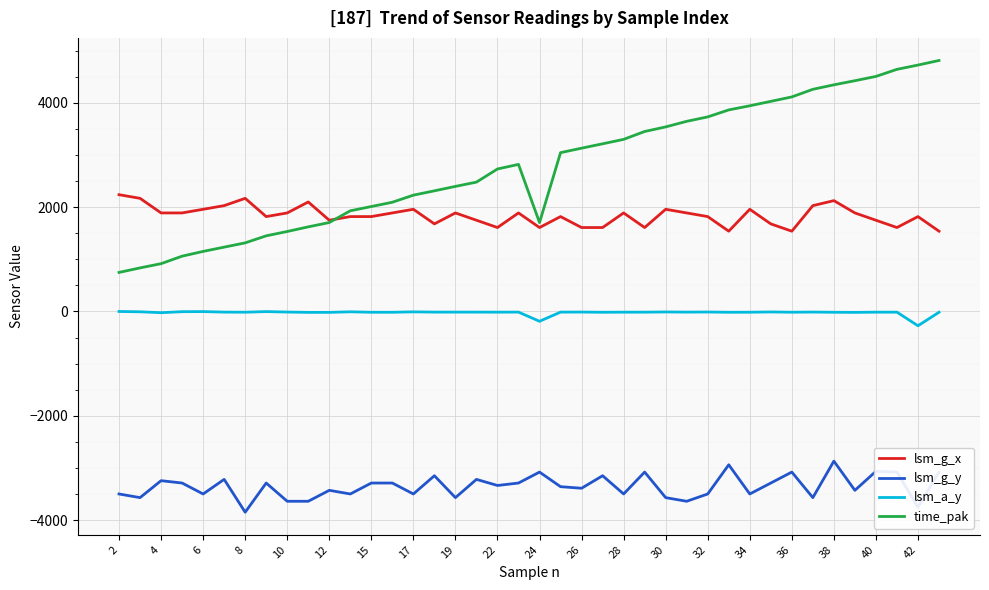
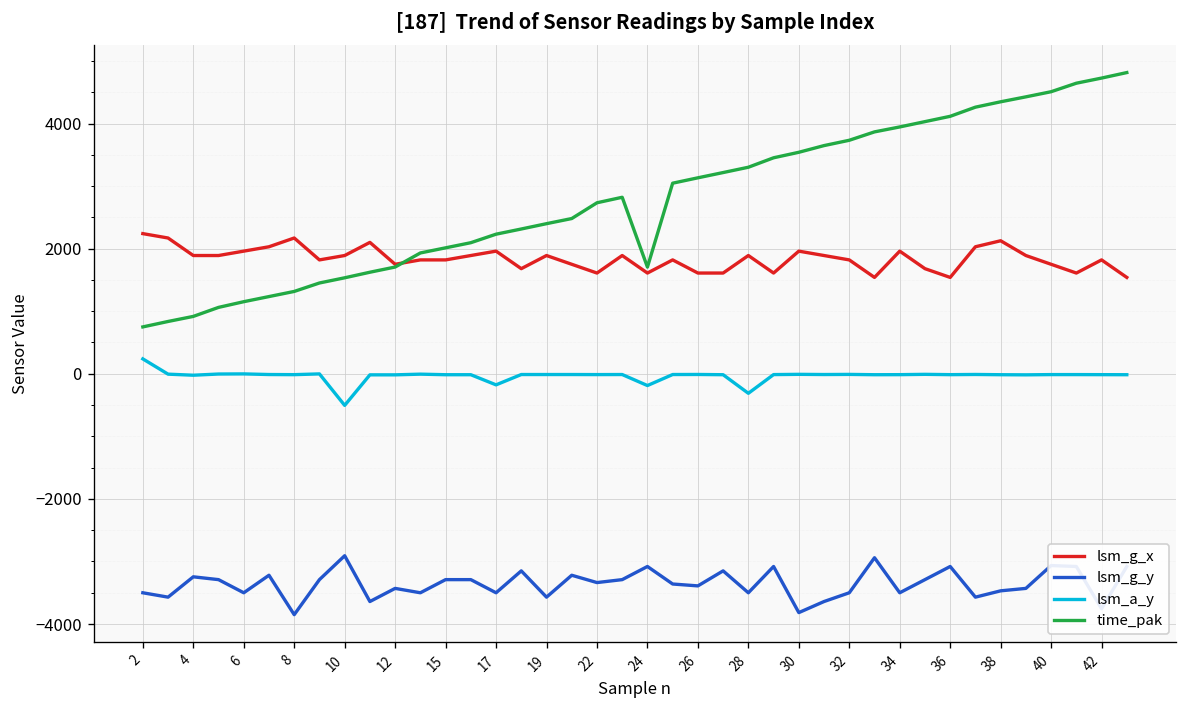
  {
    "lsm_g_x": {
      "2": 2200,
      "4": 1900,
      "6": 2000,
      "8": 2200,
      "10": 1900,
      "15": 1800,
      "17": 2000,
      "19": 1900,
      "22": 1600,
      "24": 1600,
      "26": 1600,
      "28": 1900,
      "30": 2000,
      "32": 1800,
      "34": 2000,
      "36": 1500,
      "38": 2100,
      "40": 1800,
      "42": 1800
    },
    "lsm_g_y": {
      "2": -3500,
      "4": -3200,
      "6": -3500,
      "8": -3900,
-     "10": -3600,
+     "10": -2900,
      "12": -3400,
      "15": -3300,
      "17": -3500,
      "19": -3600,
      "22": -3300,
      "24": -3100,
      "26": -3400,
      "28": -3500,
-     "30": -3600,
+     "30": -3800,
      "32": -3500,
      "34": -3500,
      "36": -3100,
-     "38": -2900
+     "38": -3500
    },
    "lsm_a_y": {
-     "2": 0,
+     "2": 200,
      "4": 0,
      "6": 0,
      "8": 0,
-     "10": 0,
+     "10": -500,
      "12": 0,
      "15": 0,
-     "17": 0,
+     "17": -200,
      "19": 0,
      "22": 0,
      "24": -200,
      "26": 0,
-     "28": 0,
+     "28": -300,
      "30": 0,
      "32": 0,
      "34": 0,
      "36": 0,
      "38": 0,
      "40": 0,
-     "42": -300
+     "42": 0
    },
    "time_pak": {
      "2": 700,
      "4": 900,
      "6": 1200,
      "8": 1300,
      "10": 1500,
      "15": 2000,
      "17": 2200,
      "19": 2400,
      "22": 2700,
      "24": 1700,
      "26": 3100,
      "28": 3300,
      "30": 3500,
      "32": 3700,
      "34": 3900,
      "36": 4100,
      "38": 4300,
      "40": 4500,
      "42": 4700
    }
  }
